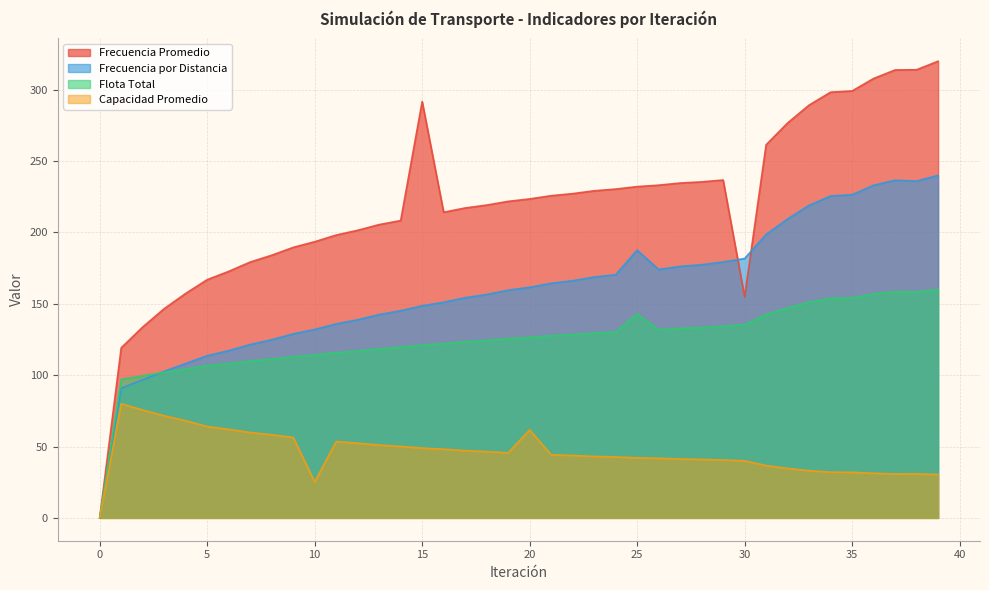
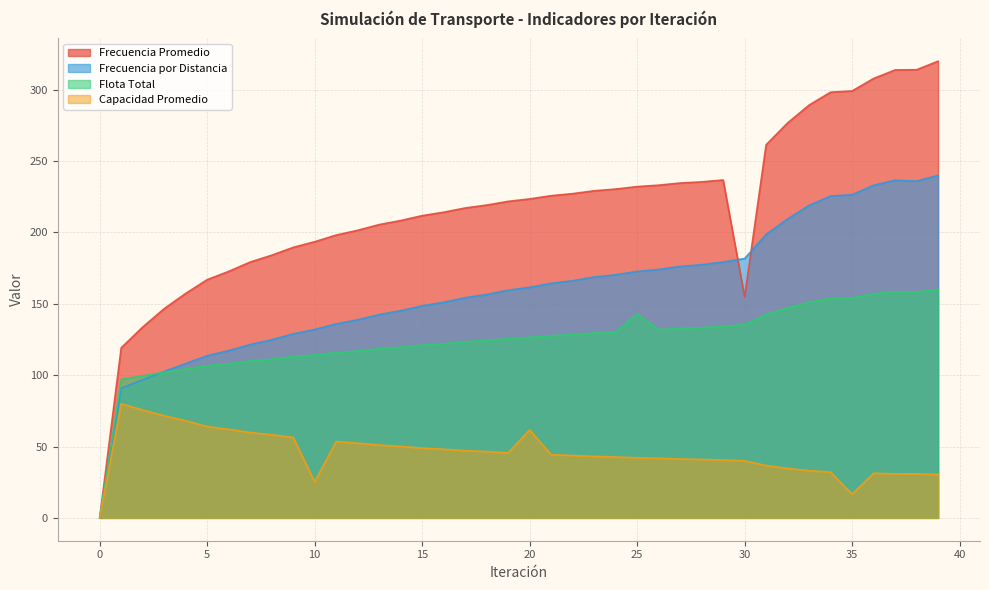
  {
    "Frecuencia Promedio": {
      "5": 167,
      "10": 194,
-     "15": 292,
+     "15": 212,
      "20": 224,
      "25": 232,
      "30": 155,
      "35": 299
    },
    "Frecuencia por Distancia": {
      "5": 114,
      "10": 132,
      "15": 149,
      "20": 162,
-     "25": 188,
+     "25": 173,
      "30": 182,
      "35": 226
    },
    "Flota Total": {
      "5": 107,
      "10": 114,
      "15": 121,
      "20": 126,
      "25": 143,
      "30": 135,
      "35": 154
    },
    "Capacidad Promedio": {
      "5": 64,
      "10": 25,
      "15": 49,
      "20": 62,
      "25": 42,
      "30": 40,
-     "35": 32
+     "35": 17
    }
  }
